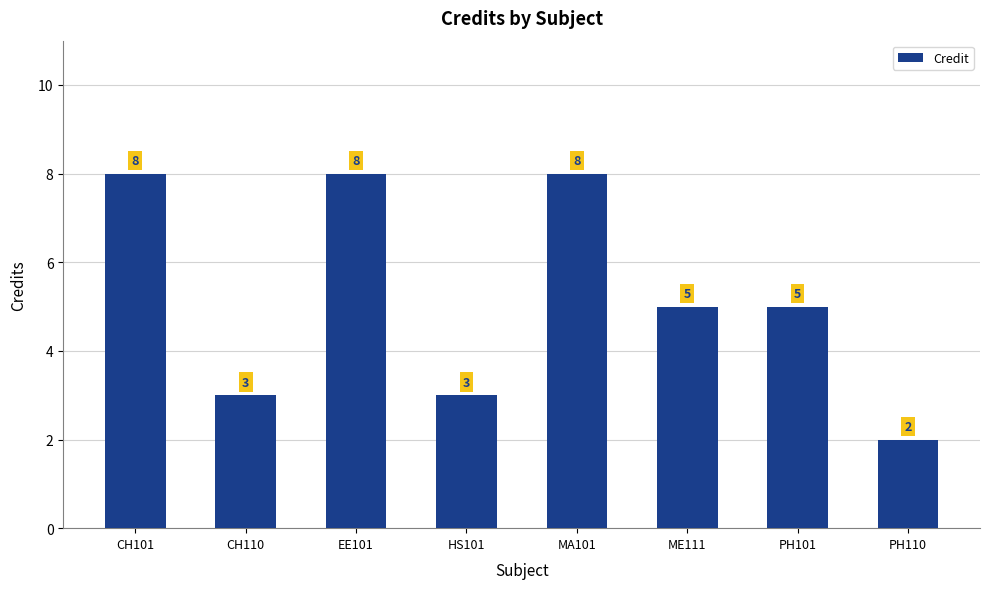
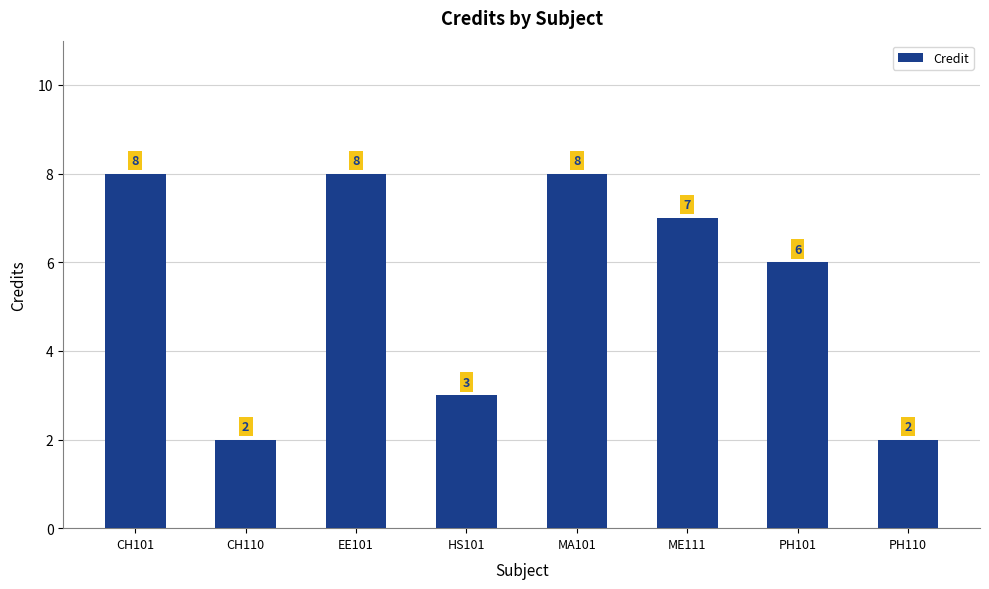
  {
-   "CH110": 3,
-   "ME111": 5,
-   "PH101": 5
+   "CH110": 2,
+   "ME111": 7,
+   "PH101": 6
  }
